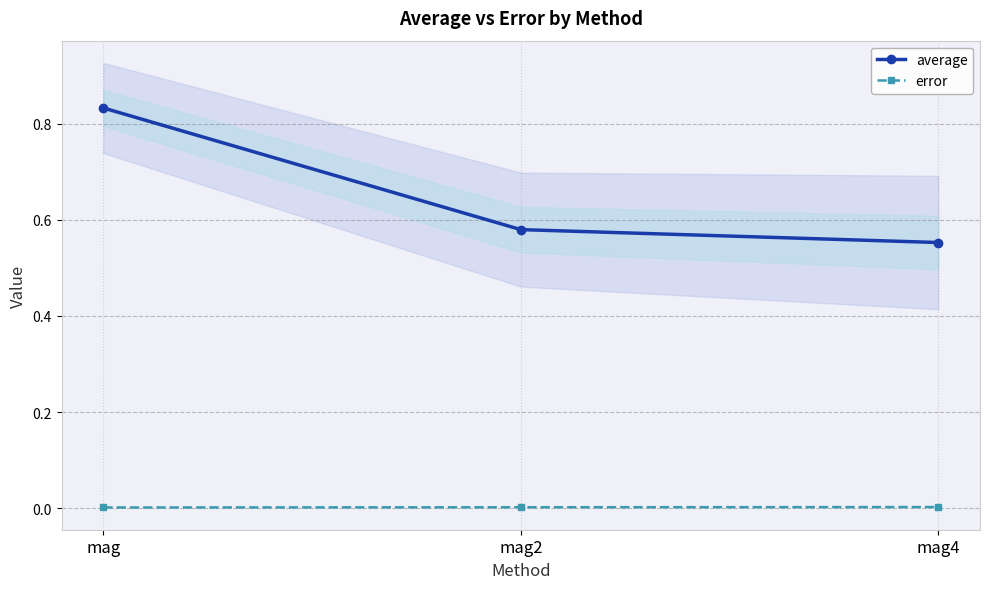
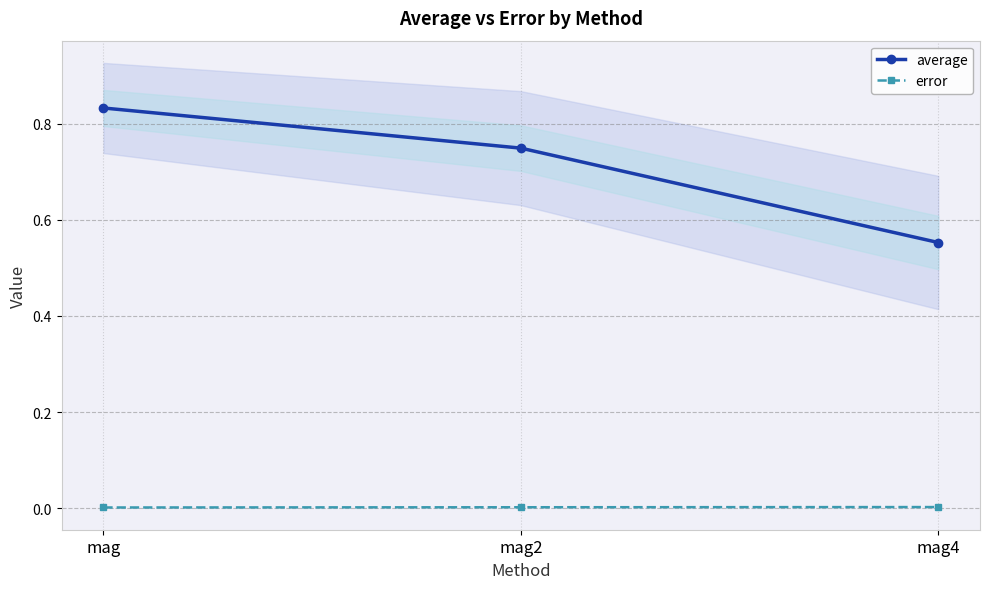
  {
    "average": {
      "mag": 0.83,
-     "mag2": 0.58,
+     "mag2": 0.75,
      "mag4": 0.55
    },
    "error": {
      "mag": 0.00,
      "mag2": 0.00,
      "mag4": 0.00
    }
  }
